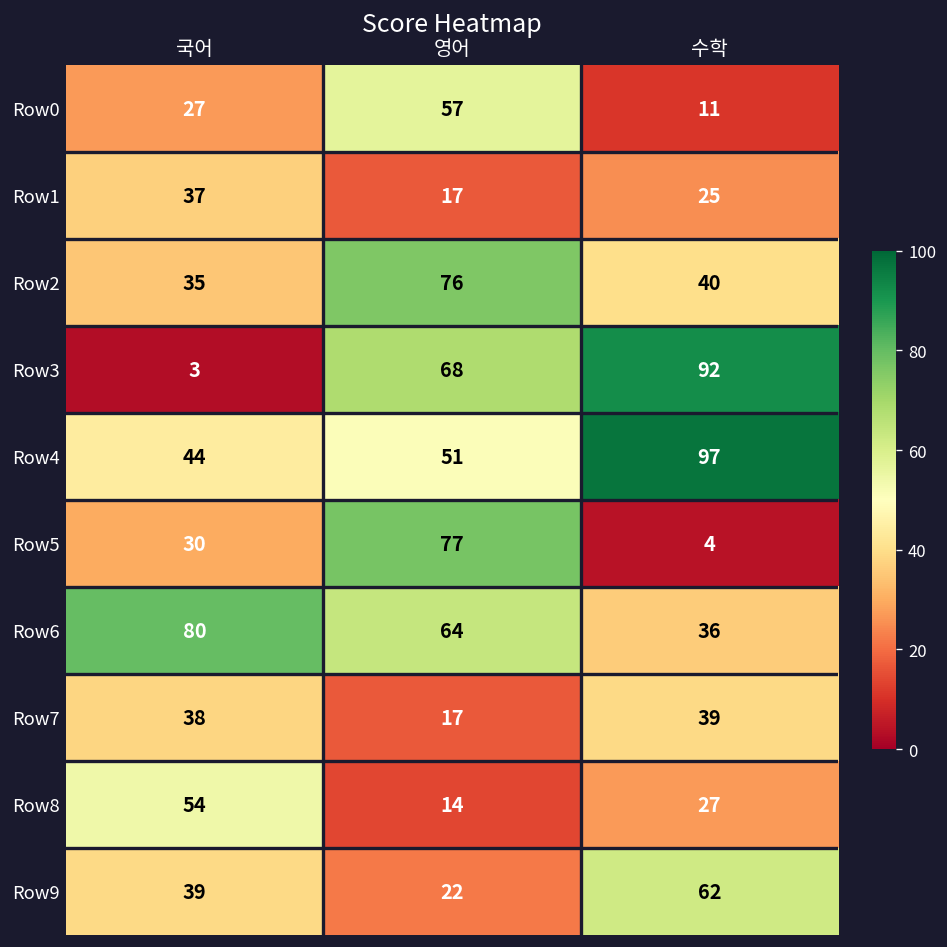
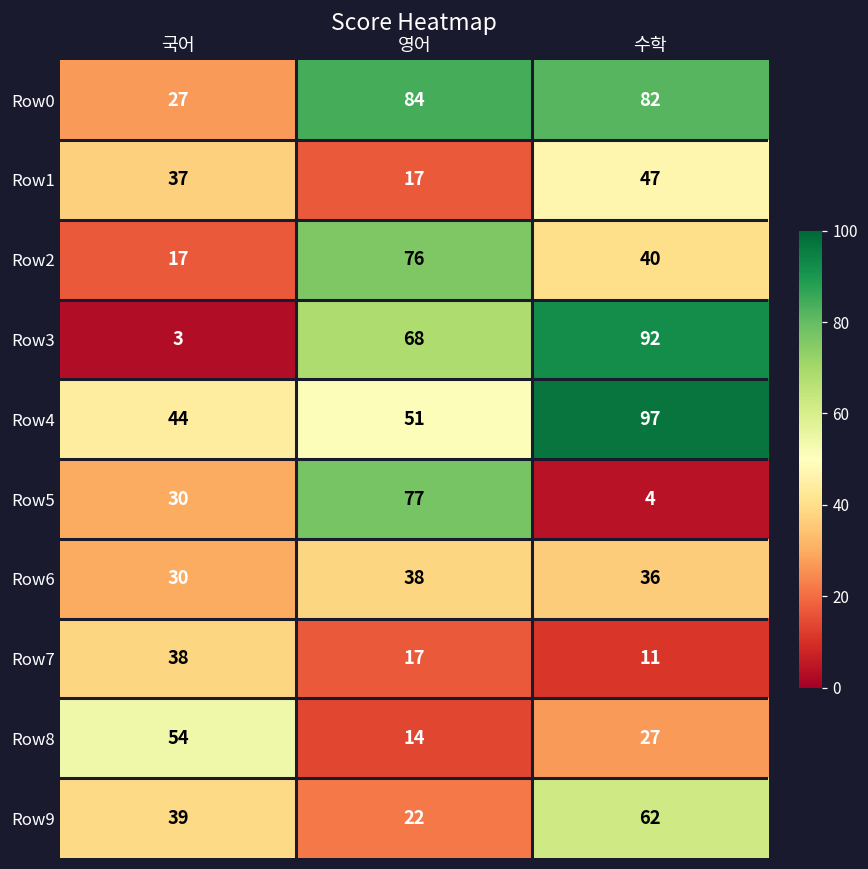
  {
    "Row0": {
      "국어": 27,
-     "영어": 57,
-     "수학": 11
+     "영어": 84,
+     "수학": 82
    },
    "Row1": {
      "국어": 37,
      "영어": 17,
-     "수학": 25
+     "수학": 47
    },
    "Row2": {
-     "국어": 35,
+     "국어": 17,
      "영어": 76,
      "수학": 40
    },
    "Row3": {
      "국어": 3,
      "영어": 68,
      "수학": 92
    },
    "Row4": {
      "국어": 44,
      "영어": 51,
      "수학": 97
    },
    "Row5": {
      "국어": 30,
      "영어": 77,
      "수학": 4
    },
    "Row6": {
-     "국어": 80,
-     "영어": 64,
+     "국어": 30,
+     "영어": 38,
      "수학": 36
    },
    "Row7": {
      "국어": 38,
      "영어": 17,
-     "수학": 39
+     "수학": 11
    },
    "Row8": {
      "국어": 54,
      "영어": 14,
      "수학": 27
    },
    "Row9": {
      "국어": 39,
      "영어": 22,
      "수학": 62
    }
  }
